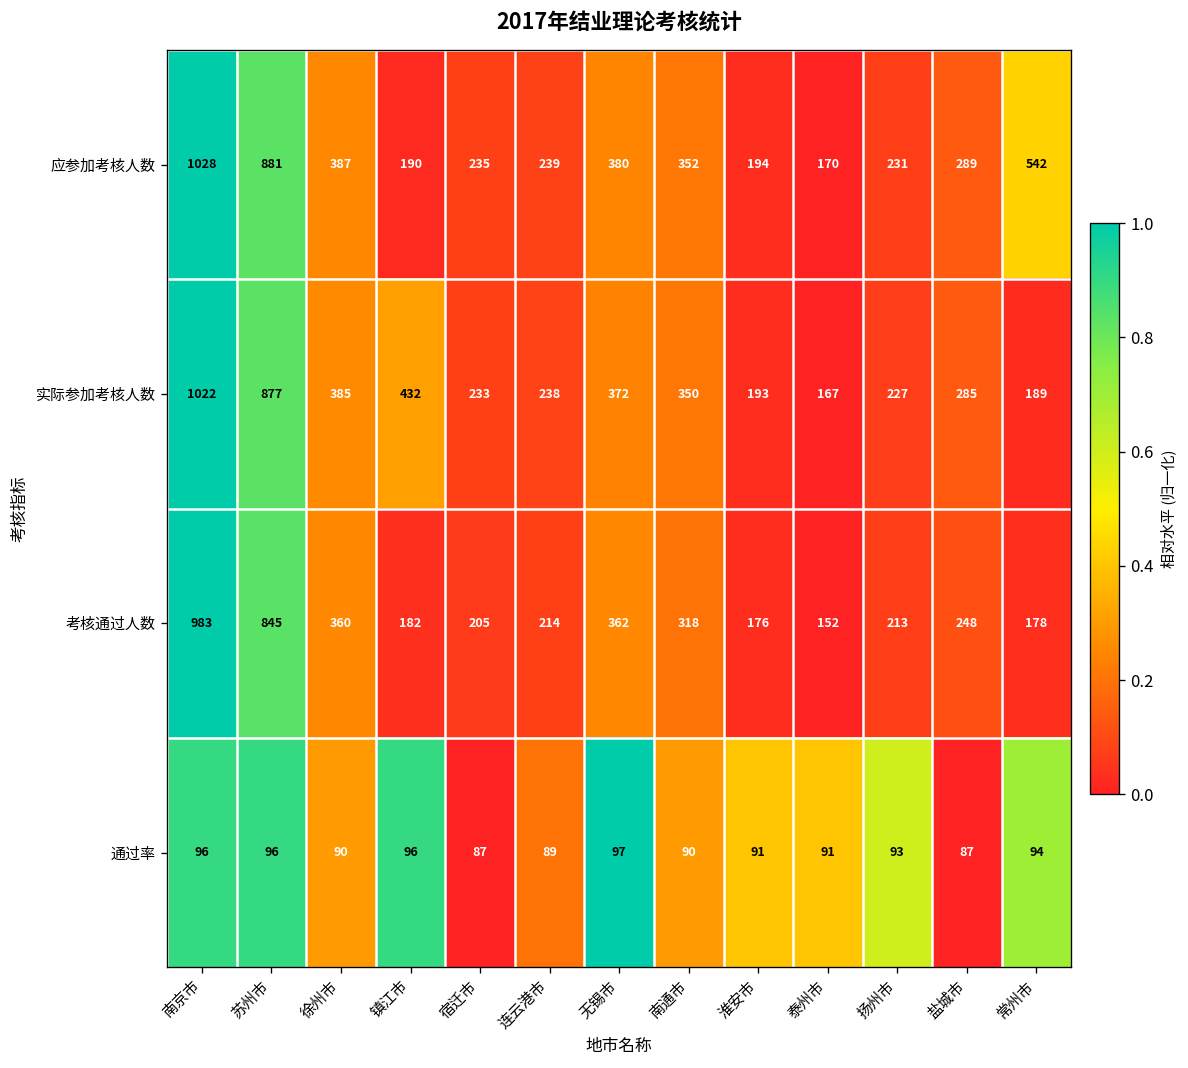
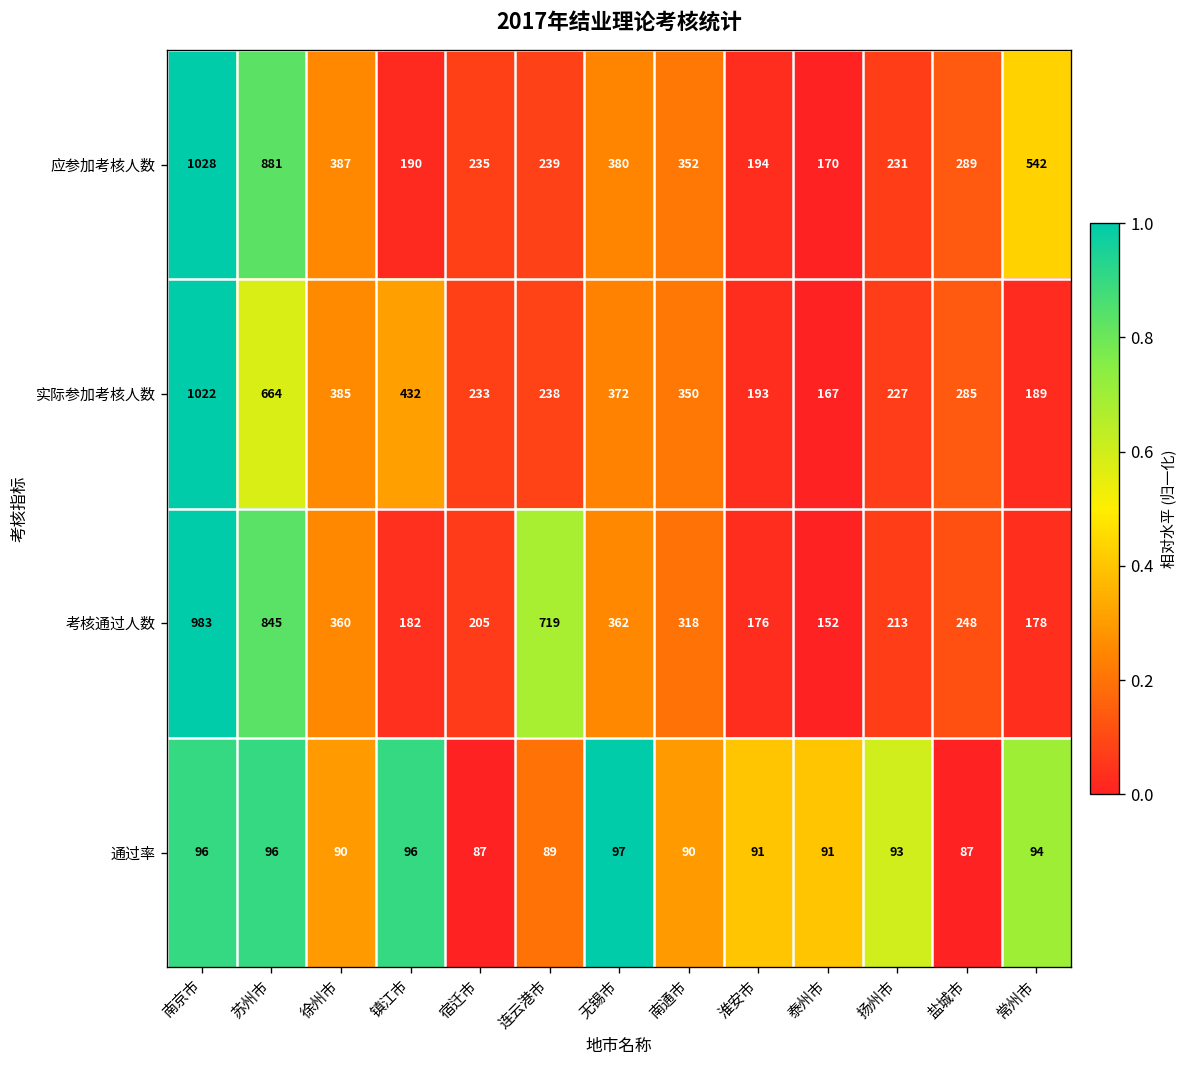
  {
    "应参加考核人数": {
      "南京市": 1028,
      "苏州市": 881,
      "徐州市": 387,
      "镇江市": 190,
      "宿迁市": 235,
      "连云港市": 239,
      "无锡市": 380,
      "南通市": 352,
      "淮安市": 194,
      "泰州市": 170,
      "扬州市": 231,
      "盐城市": 289,
      "常州市": 542
    },
    "实际参加考核人数": {
      "南京市": 1022,
-     "苏州市": 877,
+     "苏州市": 664,
      "徐州市": 385,
      "镇江市": 432,
      "宿迁市": 233,
      "连云港市": 238,
      "无锡市": 372,
      "南通市": 350,
      "淮安市": 193,
      "泰州市": 167,
      "扬州市": 227,
      "盐城市": 285,
      "常州市": 189
    },
    "考核通过人数": {
      "南京市": 983,
      "苏州市": 845,
      "徐州市": 360,
      "镇江市": 182,
      "宿迁市": 205,
-     "连云港市": 214,
+     "连云港市": 719,
      "无锡市": 362,
      "南通市": 318,
      "淮安市": 176,
      "泰州市": 152,
      "扬州市": 213,
      "盐城市": 248,
      "常州市": 178
    },
    "通过率": {
      "南京市": 96,
      "苏州市": 96,
      "徐州市": 90,
      "镇江市": 96,
      "宿迁市": 87,
      "连云港市": 89,
      "无锡市": 97,
      "南通市": 90,
      "淮安市": 91,
      "泰州市": 91,
      "扬州市": 93,
      "盐城市": 87,
      "常州市": 94
    }
  }
